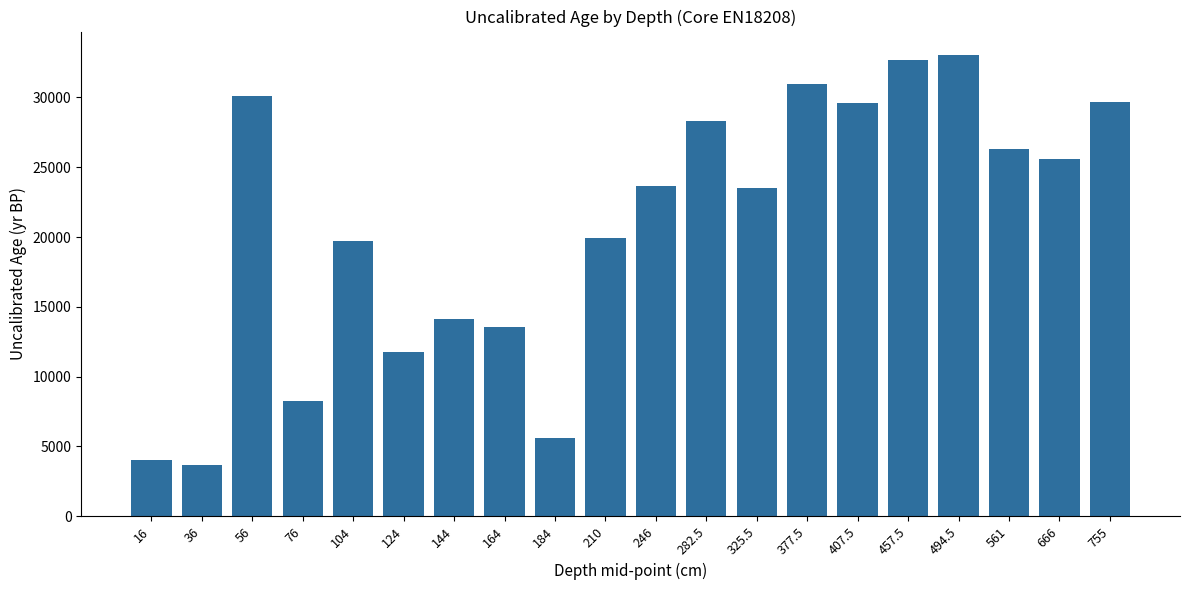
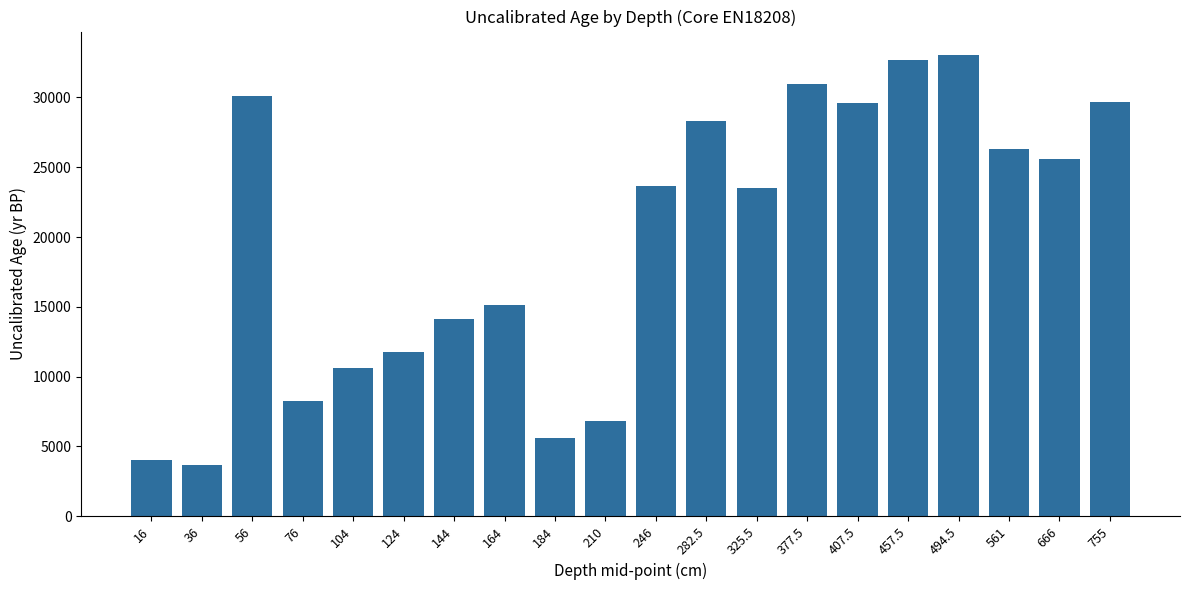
  {
    "16": 4000,
    "36": 3700,
    "56": 30100,
    "76": 8300,
-   "104": 19700,
+   "104": 10600,
    "124": 11700,
    "144": 14100,
-   "164": 13600,
+   "164": 15100,
    "184": 5600,
-   "210": 20000,
+   "210": 6800,
    "246": 23700,
    "282.5": 28300,
    "325.5": 23500,
    "377.5": 30900,
    "407.5": 29600,
    "457.5": 32700,
    "494.5": 33100,
    "561": 26300,
    "666": 25600,
    "755": 29700
  }
